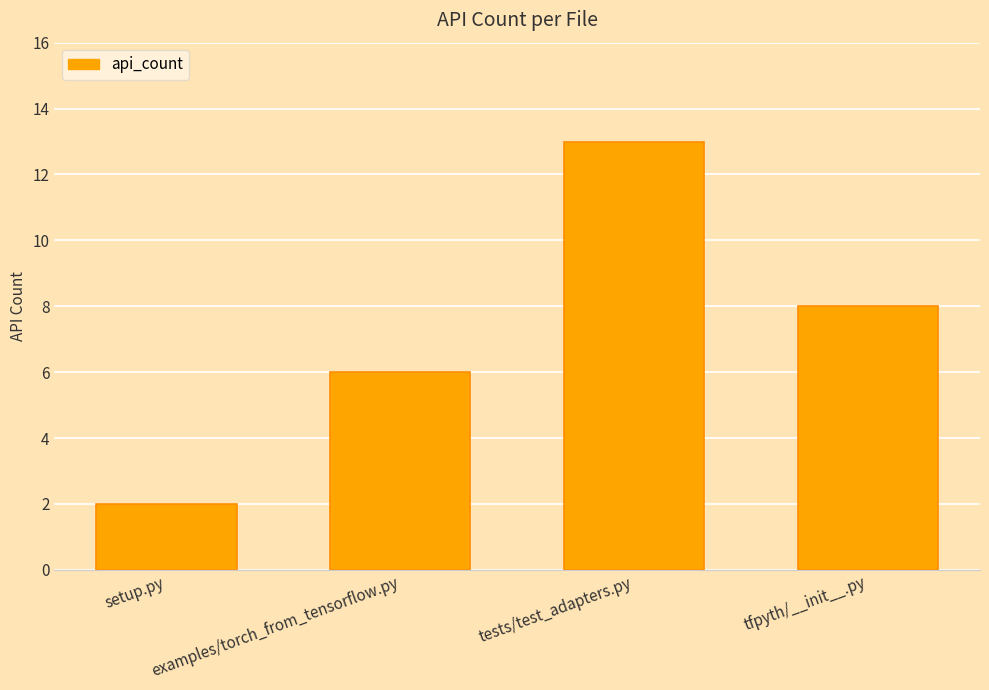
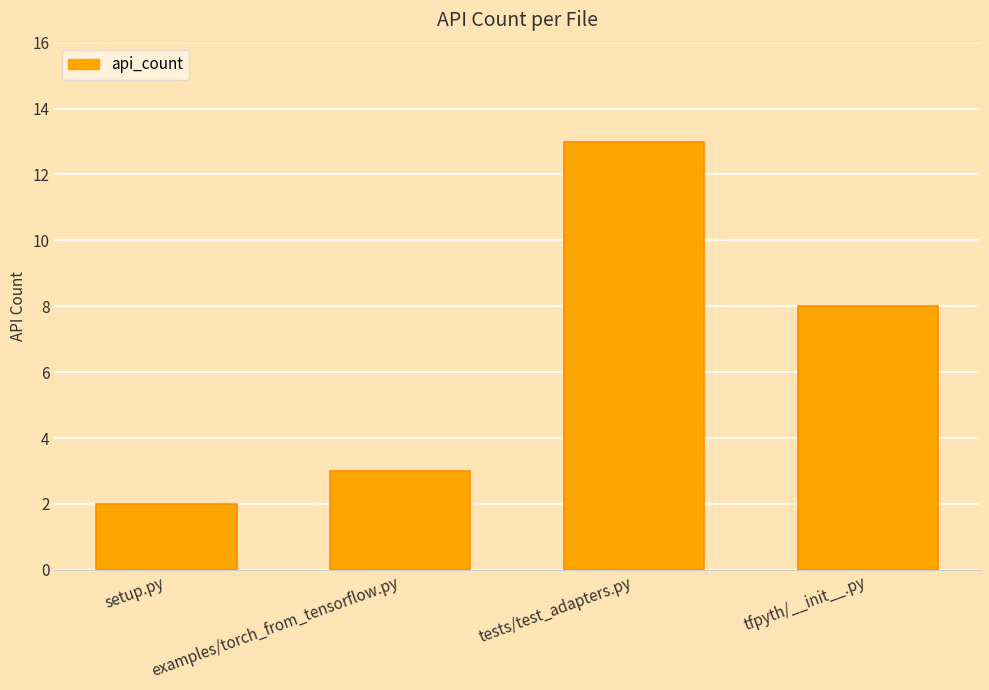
  {
    "setup.py": 2,
-   "examples/torch_from_tensorflow.py": 6,
+   "examples/torch_from_tensorflow.py": 3,
    "tests/test_adapters.py": 13,
    "tfpyth/__init__.py": 8
  }
